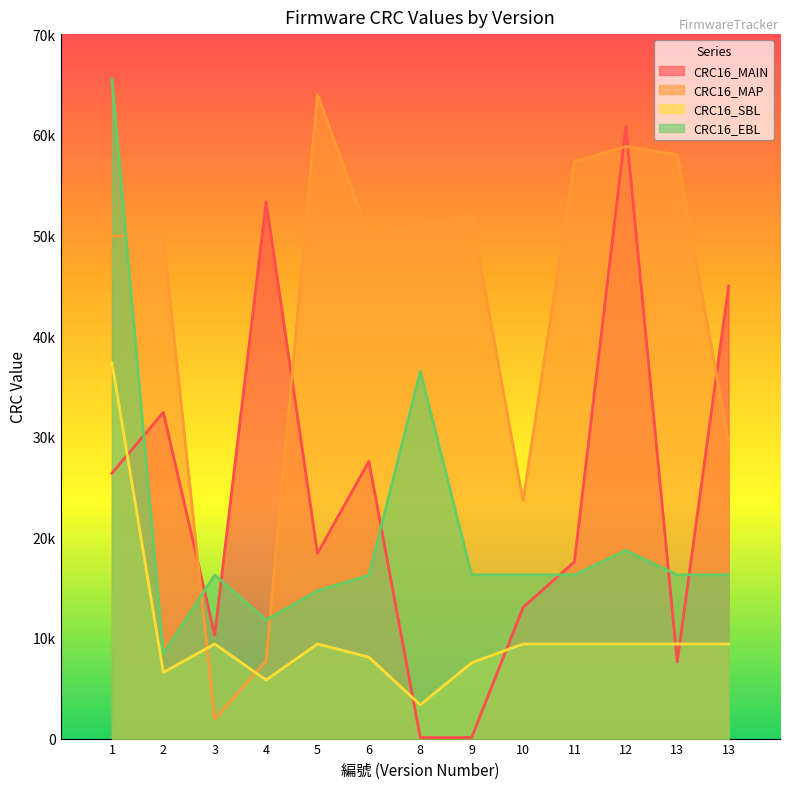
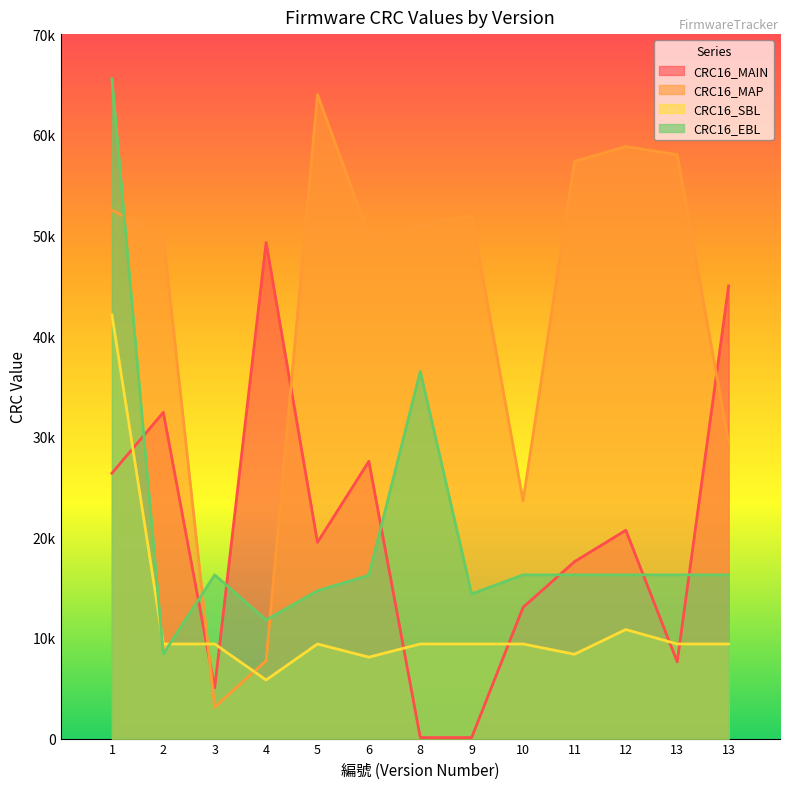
  {
    "CRC16_MAIN": {
      "1": 26400,
      "2": 32400,
-     "3": 10300,
-     "4": 53300,
-     "5": 18400,
+     "3": 5000,
+     "4": 49300,
+     "5": 19500,
      "6": 27600,
      "8": 100,
      "9": 100,
      "10": 13000,
      "11": 17600,
-     "12": 60800
+     "12": 20700
    },
    "CRC16_MAP": {
-     "1": 49900,
+     "1": 52500,
      "2": 49900,
-     "3": 1900,
+     "3": 3100,
      "4": 7700,
      "5": 64000,
      "6": 50000,
      "8": 51000,
      "9": 51900,
      "10": 23600,
      "11": 57300,
      "12": 58800
    },
    "CRC16_SBL": {
-     "1": 37400,
-     "2": 6600,
+     "1": 42100,
+     "2": 9400,
      "3": 9400,
      "4": 5800,
      "5": 9400,
      "6": 8100,
-     "8": 3400,
-     "9": 7500,
+     "8": 9400,
+     "9": 9400,
      "10": 9400,
-     "11": 9400,
-     "12": 9400
+     "11": 8400,
+     "12": 10800
    },
    "CRC16_EBL": {
      "1": 65500,
      "2": 8400,
      "3": 16300,
      "4": 11800,
      "5": 14700,
      "6": 16200,
      "8": 36500,
-     "9": 16300,
+     "9": 14400,
      "10": 16300,
      "11": 16300,
-     "12": 18700
+     "12": 16300
    }
  }
